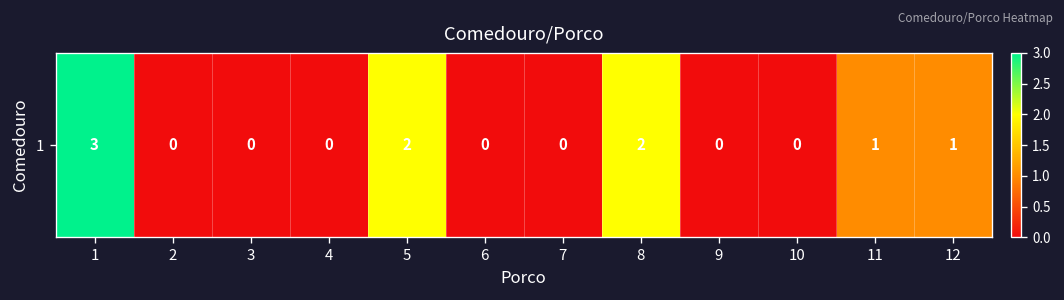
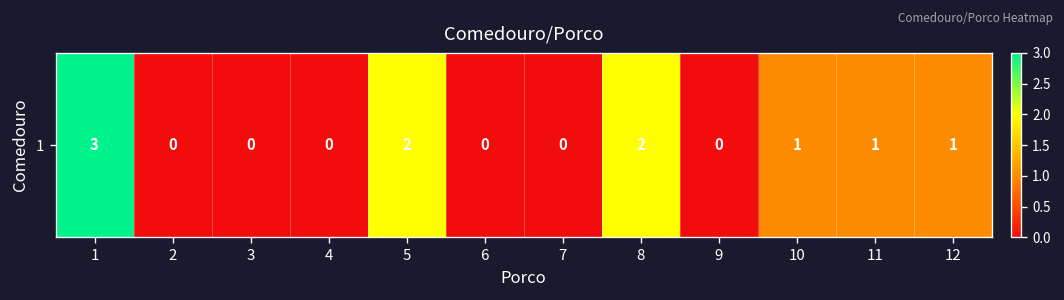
  {
    "1": {
      "1": 3,
      "2": 0,
      "3": 0,
      "4": 0,
      "5": 2,
      "6": 0,
      "7": 0,
      "8": 2,
      "9": 0,
-     "10": 0,
+     "10": 1,
      "11": 1,
      "12": 1
    }
  }
